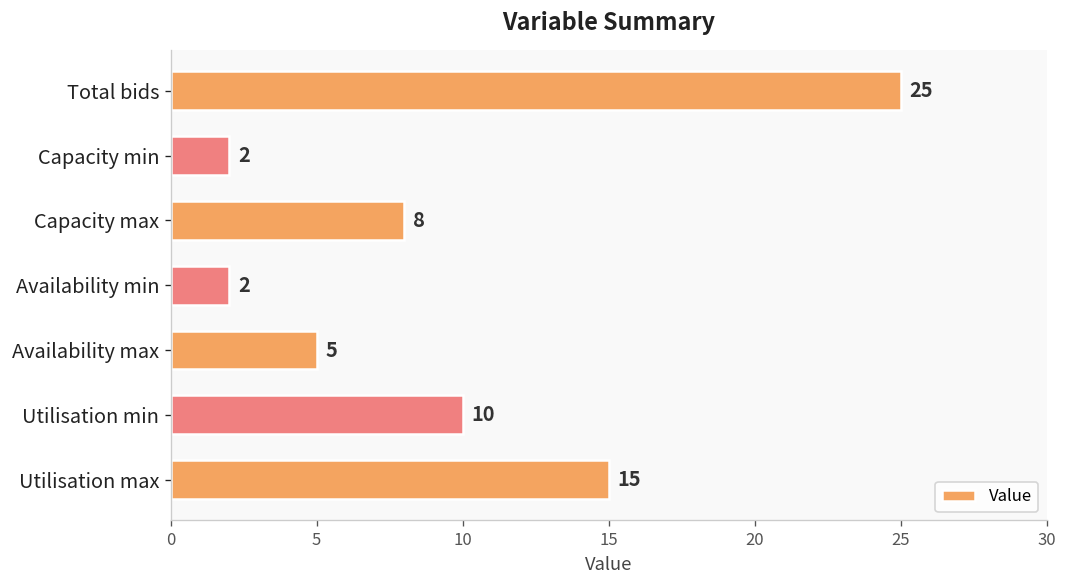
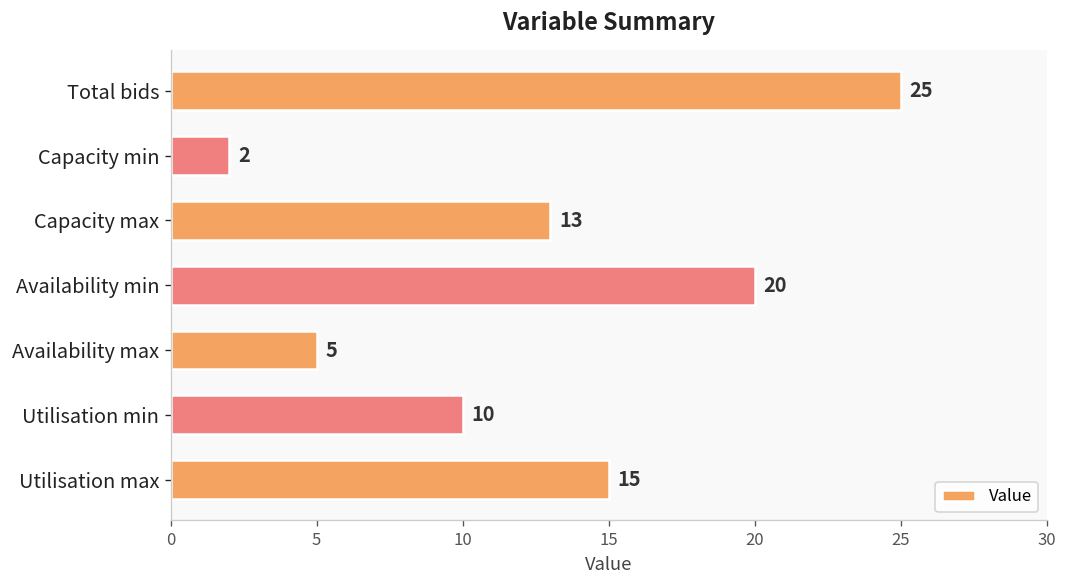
  {
    "Total bids": 25,
    "Capacity min": 2,
-   "Capacity max": 8,
-   "Availability min": 2,
+   "Capacity max": 13,
+   "Availability min": 20,
    "Availability max": 5,
    "Utilisation min": 10,
    "Utilisation max": 15
  }
